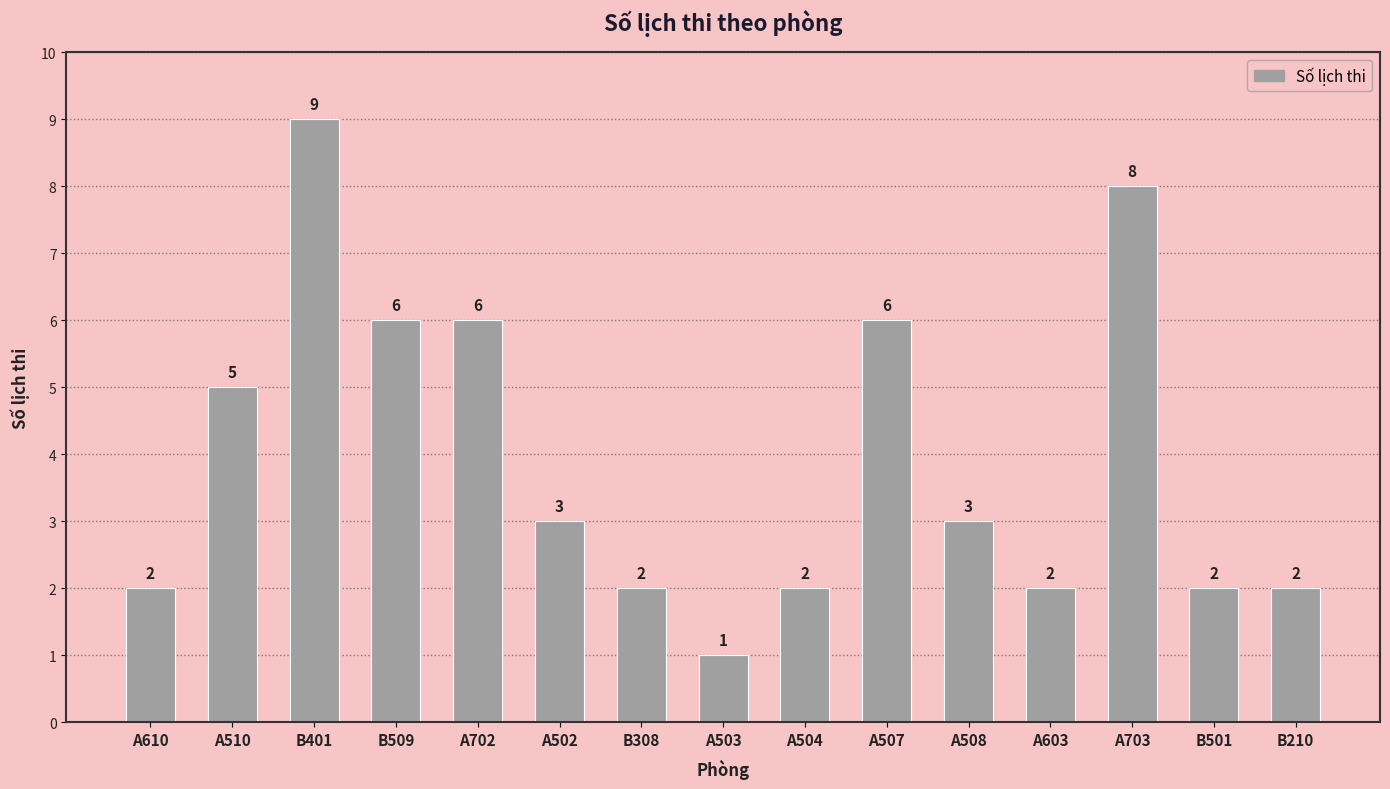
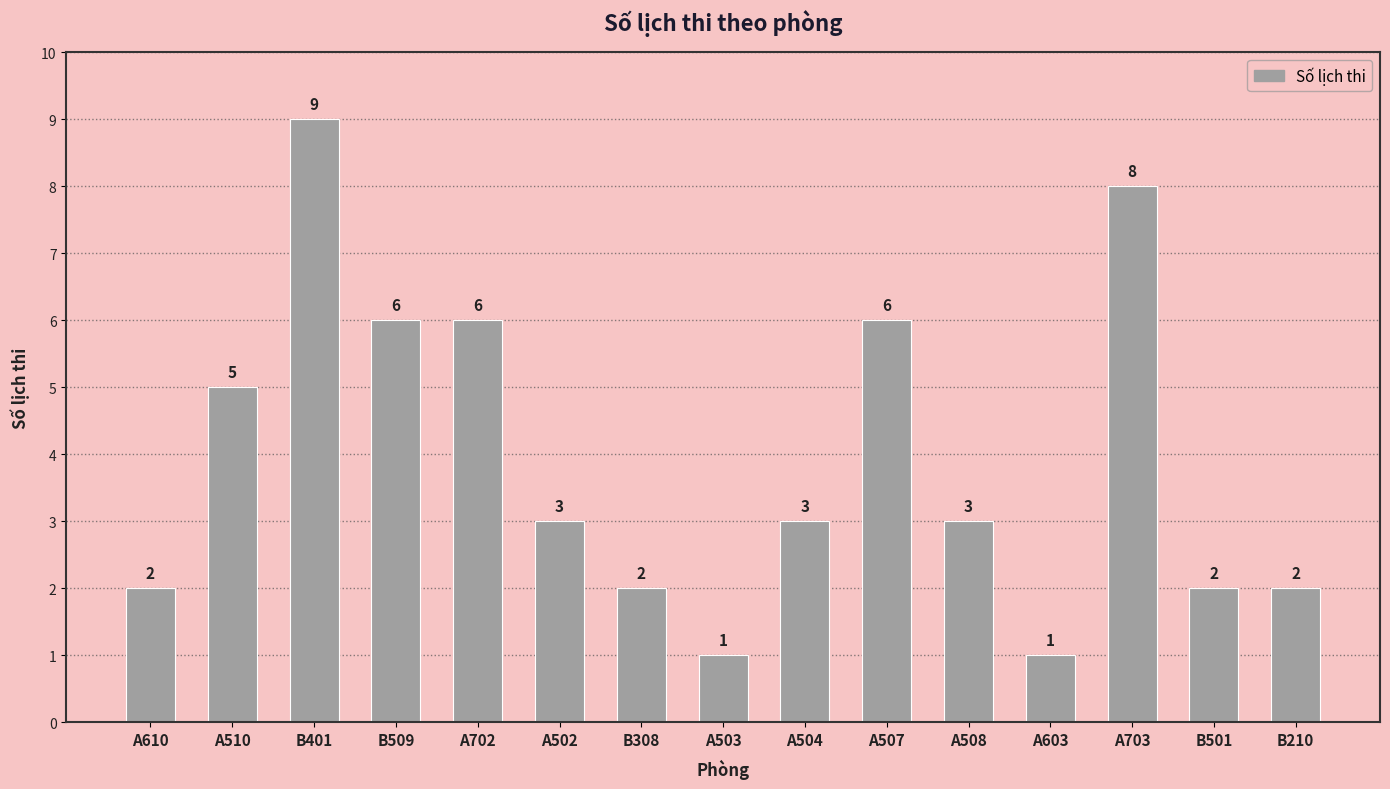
  {
    "A610": 2,
    "A510": 5,
    "B401": 9,
    "B509": 6,
    "A702": 6,
    "A502": 3,
    "B308": 2,
    "A503": 1,
-   "A504": 2,
+   "A504": 3,
    "A507": 6,
    "A508": 3,
-   "A603": 2,
+   "A603": 1,
    "A703": 8,
    "B501": 2,
    "B210": 2
  }
